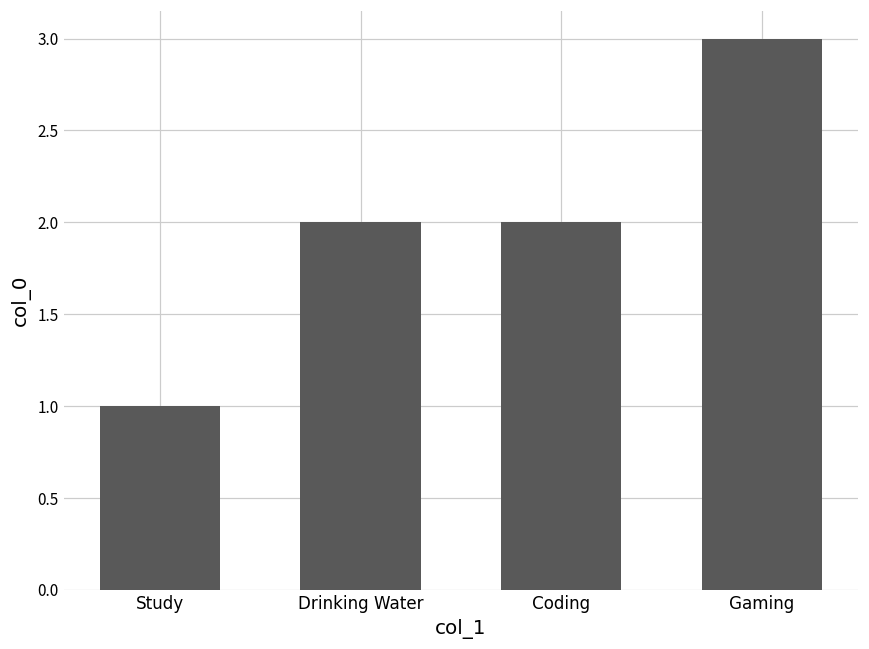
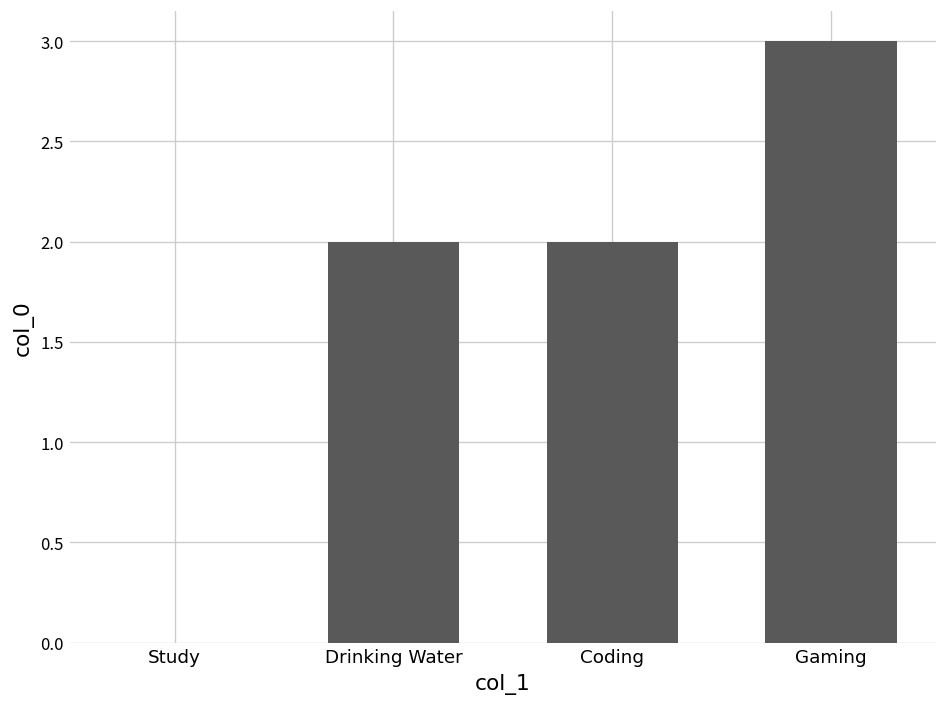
  {
-   "Study": 1,
+   "Study": 0,
    "Drinking Water": 2,
    "Coding": 2,
    "Gaming": 3
  }
